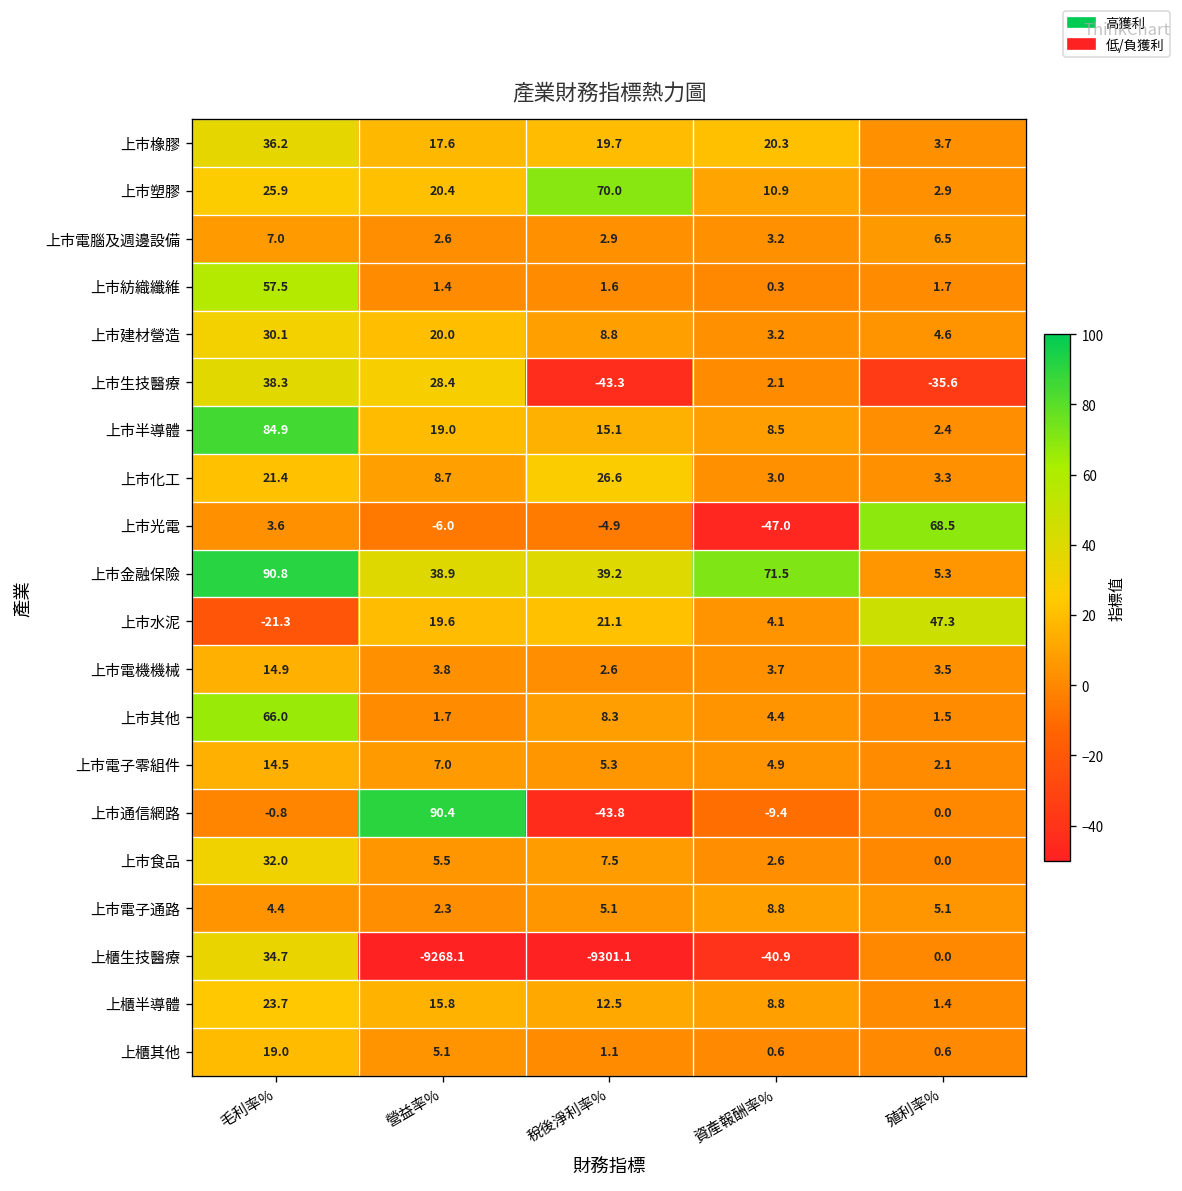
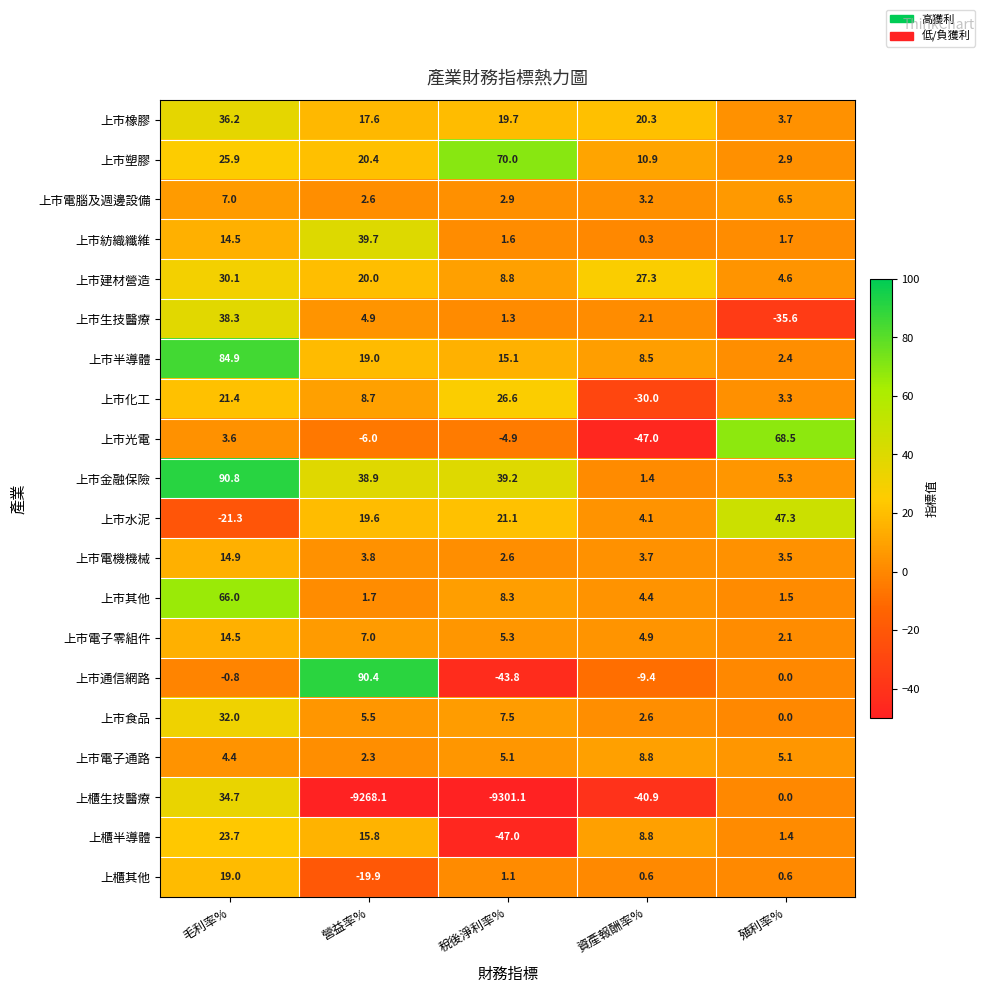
  {
    "上市橡膠": {
      "毛利率%": 36.2,
      "營益率%": 17.6,
      "稅後淨利率%": 19.7,
      "資產報酬率%": 20.3,
      "殖利率%": 3.7
    },
    "上市塑膠": {
      "毛利率%": 25.9,
      "營益率%": 20.4,
      "稅後淨利率%": 70.0,
      "資產報酬率%": 10.9,
      "殖利率%": 2.9
    },
    "上市電腦及週邊設備": {
      "毛利率%": 7.0,
      "營益率%": 2.6,
      "稅後淨利率%": 2.9,
      "資產報酬率%": 3.2,
      "殖利率%": 6.5
    },
    "上市紡織纖維": {
-     "毛利率%": 57.5,
-     "營益率%": 1.4,
+     "毛利率%": 14.5,
+     "營益率%": 39.7,
      "稅後淨利率%": 1.6,
      "資產報酬率%": 0.3,
      "殖利率%": 1.7
    },
    "上市建材營造": {
      "毛利率%": 30.1,
      "營益率%": 20.0,
      "稅後淨利率%": 8.8,
-     "資產報酬率%": 3.2,
+     "資產報酬率%": 27.3,
      "殖利率%": 4.6
    },
    "上市生技醫療": {
      "毛利率%": 38.3,
-     "營益率%": 28.4,
-     "稅後淨利率%": -43.3,
+     "營益率%": 4.9,
+     "稅後淨利率%": 1.3,
      "資產報酬率%": 2.1,
      "殖利率%": -35.6
    },
    "上市半導體": {
      "毛利率%": 84.9,
      "營益率%": 19.0,
      "稅後淨利率%": 15.1,
      "資產報酬率%": 8.5,
      "殖利率%": 2.4
    },
    "上市化工": {
      "毛利率%": 21.4,
      "營益率%": 8.7,
      "稅後淨利率%": 26.6,
-     "資產報酬率%": 3.0,
+     "資產報酬率%": -30.0,
      "殖利率%": 3.3
    },
    "上市光電": {
      "毛利率%": 3.6,
      "營益率%": -6.0,
      "稅後淨利率%": -4.9,
      "資產報酬率%": -47.0,
      "殖利率%": 68.5
    },
    "上市金融保險": {
      "毛利率%": 90.8,
      "營益率%": 38.9,
      "稅後淨利率%": 39.2,
-     "資產報酬率%": 71.5,
+     "資產報酬率%": 1.4,
      "殖利率%": 5.3
    },
    "上市水泥": {
      "毛利率%": -21.3,
      "營益率%": 19.6,
      "稅後淨利率%": 21.1,
      "資產報酬率%": 4.1,
      "殖利率%": 47.3
    },
    "上市電機機械": {
      "毛利率%": 14.9,
      "營益率%": 3.8,
      "稅後淨利率%": 2.6,
      "資產報酬率%": 3.7,
      "殖利率%": 3.5
    },
    "上市其他": {
      "毛利率%": 66.0,
      "營益率%": 1.7,
      "稅後淨利率%": 8.3,
      "資產報酬率%": 4.4,
      "殖利率%": 1.5
    },
    "上市電子零組件": {
      "毛利率%": 14.5,
      "營益率%": 7.0,
      "稅後淨利率%": 5.3,
      "資產報酬率%": 4.9,
      "殖利率%": 2.1
    },
    "上市通信網路": {
      "毛利率%": -0.8,
      "營益率%": 90.4,
      "稅後淨利率%": -43.8,
      "資產報酬率%": -9.4,
      "殖利率%": 0.0
    },
    "上市食品": {
      "毛利率%": 32.0,
      "營益率%": 5.5,
      "稅後淨利率%": 7.5,
      "資產報酬率%": 2.6,
      "殖利率%": 0.0
    },
    "上市電子通路": {
      "毛利率%": 4.4,
      "營益率%": 2.3,
      "稅後淨利率%": 5.1,
      "資產報酬率%": 8.8,
      "殖利率%": 5.1
    },
    "上櫃生技醫療": {
      "毛利率%": 34.7,
      "營益率%": -9268.1,
      "稅後淨利率%": -9301.1,
      "資產報酬率%": -40.9,
      "殖利率%": 0.0
    },
    "上櫃半導體": {
      "毛利率%": 23.7,
      "營益率%": 15.8,
-     "稅後淨利率%": 12.5,
+     "稅後淨利率%": -47.0,
      "資產報酬率%": 8.8,
      "殖利率%": 1.4
    },
    "上櫃其他": {
      "毛利率%": 19.0,
-     "營益率%": 5.1,
+     "營益率%": -19.9,
      "稅後淨利率%": 1.1,
      "資產報酬率%": 0.6,
      "殖利率%": 0.6
    }
  }
